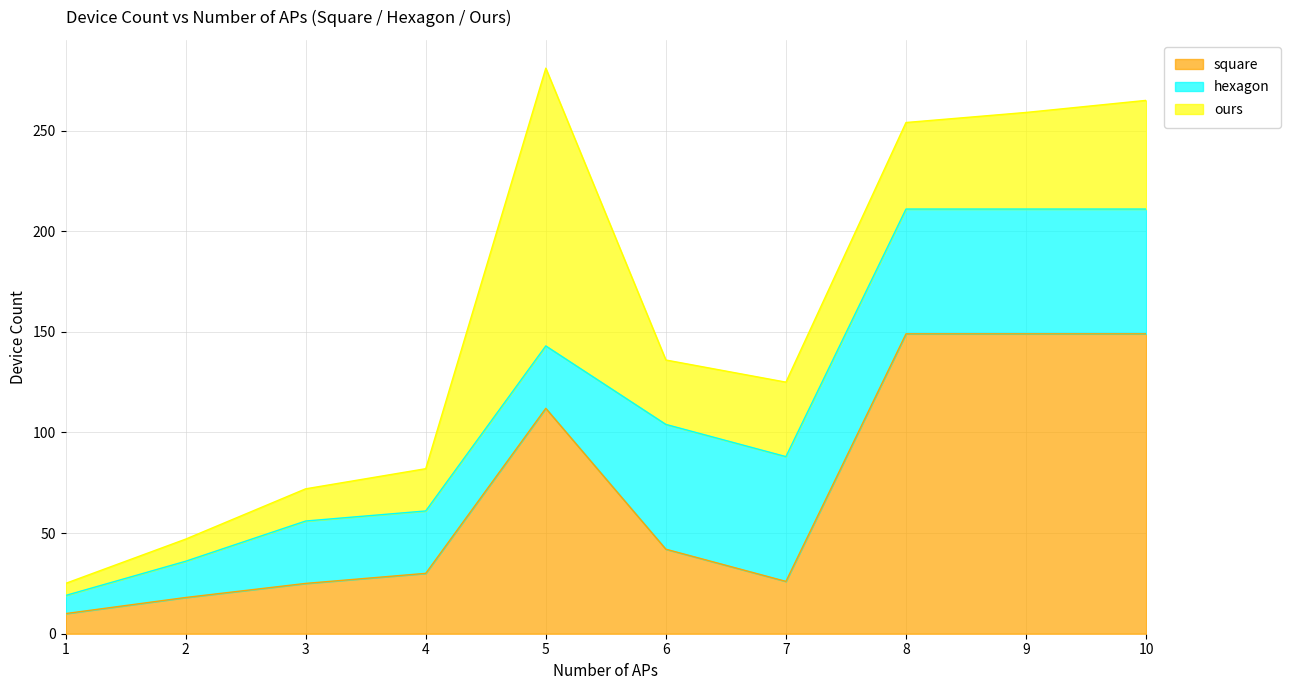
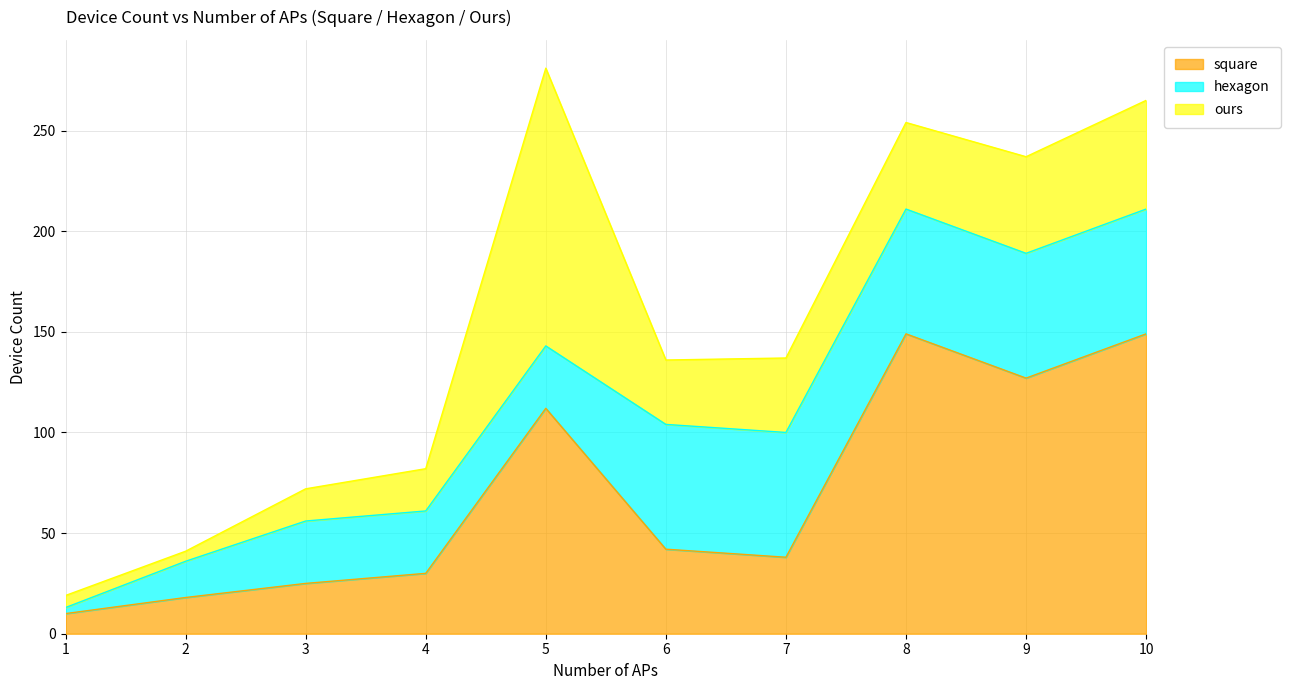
  {
    "square": {
      "1": 10,
      "2": 18,
      "3": 25,
      "4": 30,
      "5": 112,
      "6": 42,
-     "7": 26,
+     "7": 38,
      "8": 149,
-     "9": 149,
+     "9": 127,
      "10": 149
    },
    "hexagon": {
-     "1": 9,
+     "1": 3,
      "2": 18,
      "3": 31,
      "4": 31,
      "5": 31,
      "6": 62,
      "7": 62,
      "8": 62,
      "9": 62,
      "10": 62
    },
    "ours": {
      "1": 6,
-     "2": 11,
+     "2": 5,
      "3": 16,
      "4": 21,
      "5": 138,
      "6": 32,
      "7": 37,
      "8": 43,
      "9": 48,
      "10": 54
    }
  }
